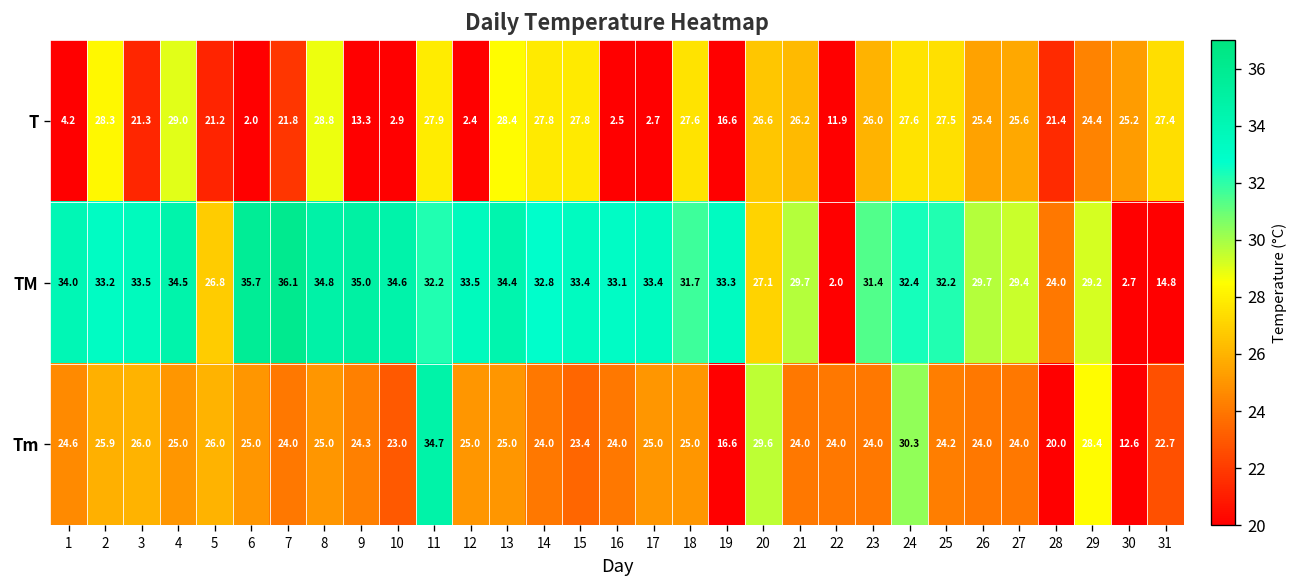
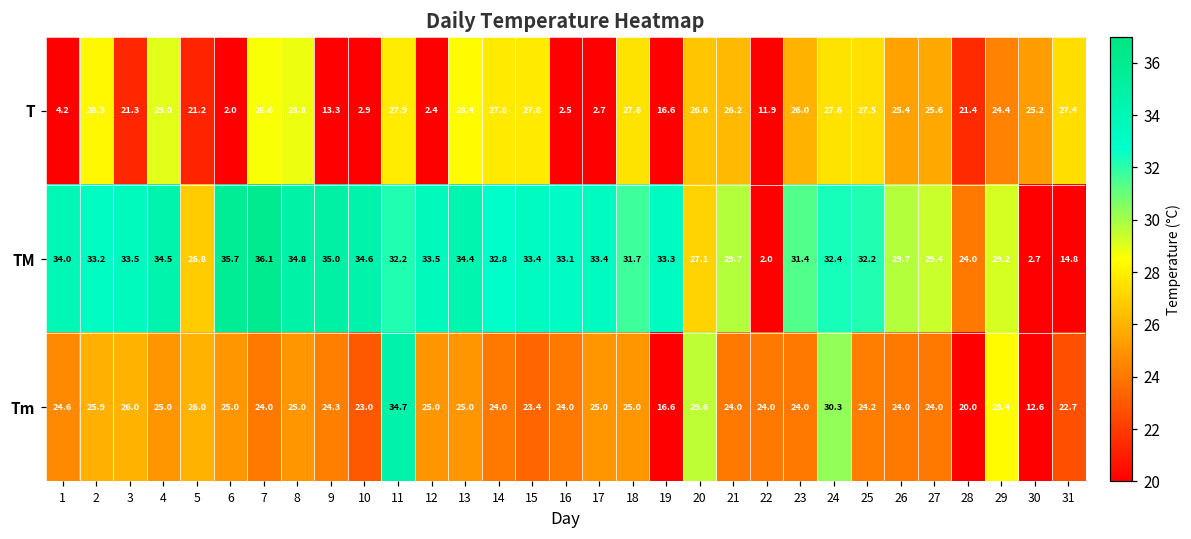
  {
    "T": {
      "1": 4.2,
      "2": 28.3,
      "3": 21.3,
      "4": 29.0,
      "5": 21.2,
      "6": 2.0,
-     "7": 21.8,
+     "7": 28.6,
      "8": 28.8,
      "9": 13.3,
      "10": 2.9,
      "11": 27.9,
      "12": 2.4,
      "13": 28.4,
      "14": 27.8,
      "15": 27.8,
      "16": 2.5,
      "17": 2.7,
      "18": 27.6,
      "19": 16.6,
      "20": 26.6,
      "21": 26.2,
      "22": 11.9,
      "23": 26.0,
      "24": 27.6,
      "25": 27.5,
      "26": 25.4,
      "27": 25.6,
      "28": 21.4,
      "29": 24.4,
      "30": 25.2,
      "31": 27.4
    },
    "TM": {
      "1": 34.0,
      "2": 33.2,
      "3": 33.5,
      "4": 34.5,
      "5": 26.8,
      "6": 35.7,
      "7": 36.1,
      "8": 34.8,
      "9": 35.0,
      "10": 34.6,
      "11": 32.2,
      "12": 33.5,
      "13": 34.4,
      "14": 32.8,
      "15": 33.4,
      "16": 33.1,
      "17": 33.4,
      "18": 31.7,
      "19": 33.3,
      "20": 27.1,
      "21": 29.7,
      "22": 2.0,
      "23": 31.4,
      "24": 32.4,
      "25": 32.2,
      "26": 29.7,
      "27": 29.4,
      "28": 24.0,
      "29": 29.2,
      "30": 2.7,
      "31": 14.8
    },
    "Tm": {
      "1": 24.6,
      "2": 25.9,
      "3": 26.0,
      "4": 25.0,
      "5": 26.0,
      "6": 25.0,
      "7": 24.0,
      "8": 25.0,
      "9": 24.3,
      "10": 23.0,
      "11": 34.7,
      "12": 25.0,
      "13": 25.0,
      "14": 24.0,
      "15": 23.4,
      "16": 24.0,
      "17": 25.0,
      "18": 25.0,
      "19": 16.6,
      "20": 29.6,
      "21": 24.0,
      "22": 24.0,
      "23": 24.0,
      "24": 30.3,
      "25": 24.2,
      "26": 24.0,
      "27": 24.0,
      "28": 20.0,
      "29": 28.4,
      "30": 12.6,
      "31": 22.7
    }
  }
